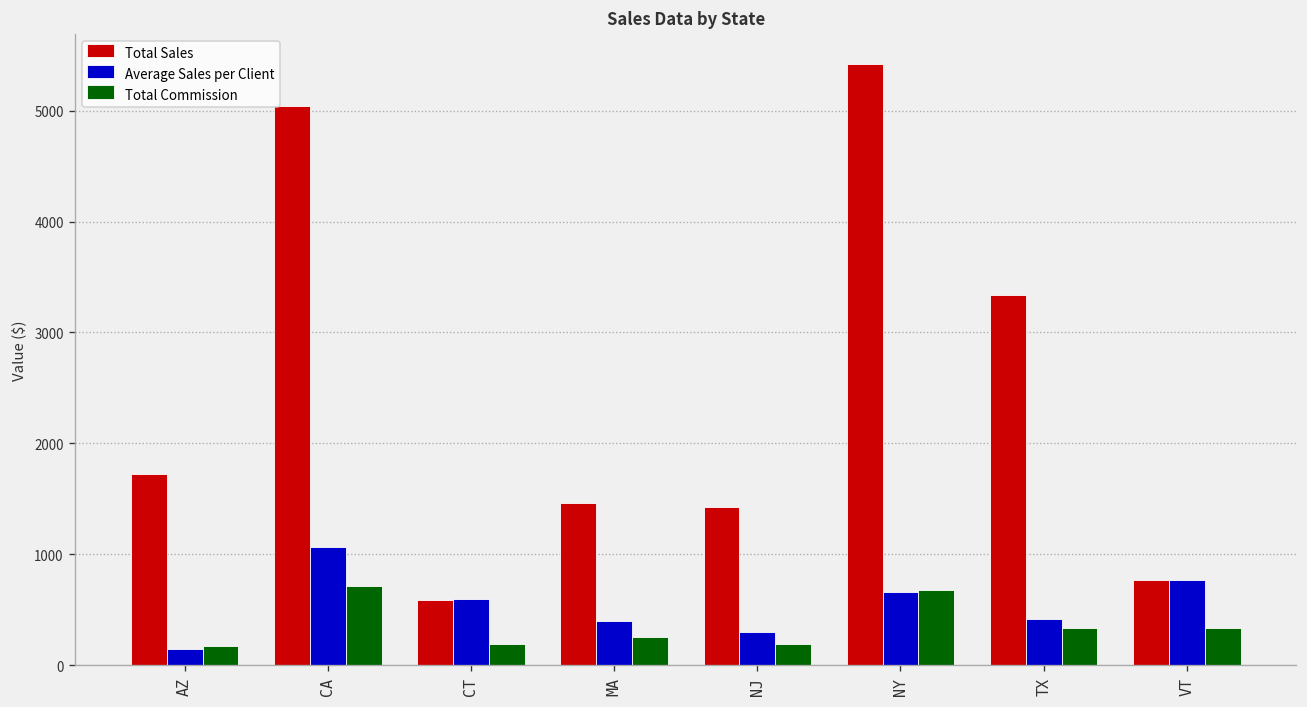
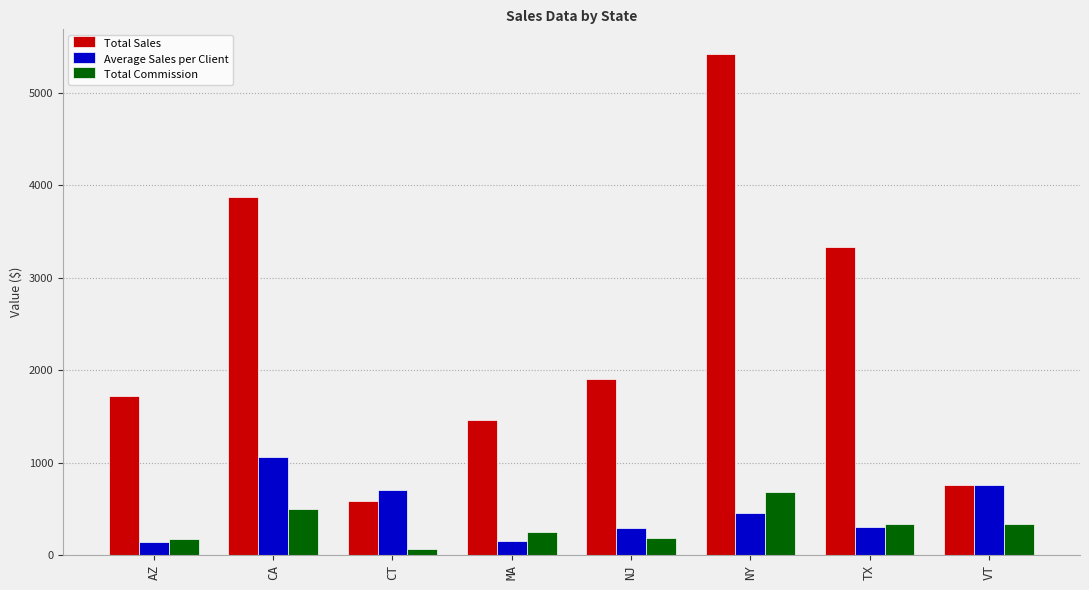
  {
    "Total Sales": {
      "AZ": 1700,
-     "CA": 5000,
+     "CA": 3900,
      "CT": 600,
      "MA": 1500,
-     "NJ": 1400,
+     "NJ": 1900,
      "NY": 5400,
      "TX": 3300,
      "VT": 800
    },
    "Average Sales per Client": {
      "AZ": 100,
      "CA": 1100,
-     "CT": 600,
-     "MA": 400,
+     "CT": 700,
+     "MA": 200,
      "NJ": 300,
-     "NY": 700,
-     "TX": 400,
+     "NY": 500,
+     "TX": 300,
      "VT": 800
    },
    "Total Commission": {
      "AZ": 200,
-     "CA": 700,
-     "CT": 200,
+     "CA": 500,
+     "CT": 100,
      "MA": 300,
      "NJ": 200,
      "NY": 700,
      "TX": 300,
      "VT": 300
    }
  }
